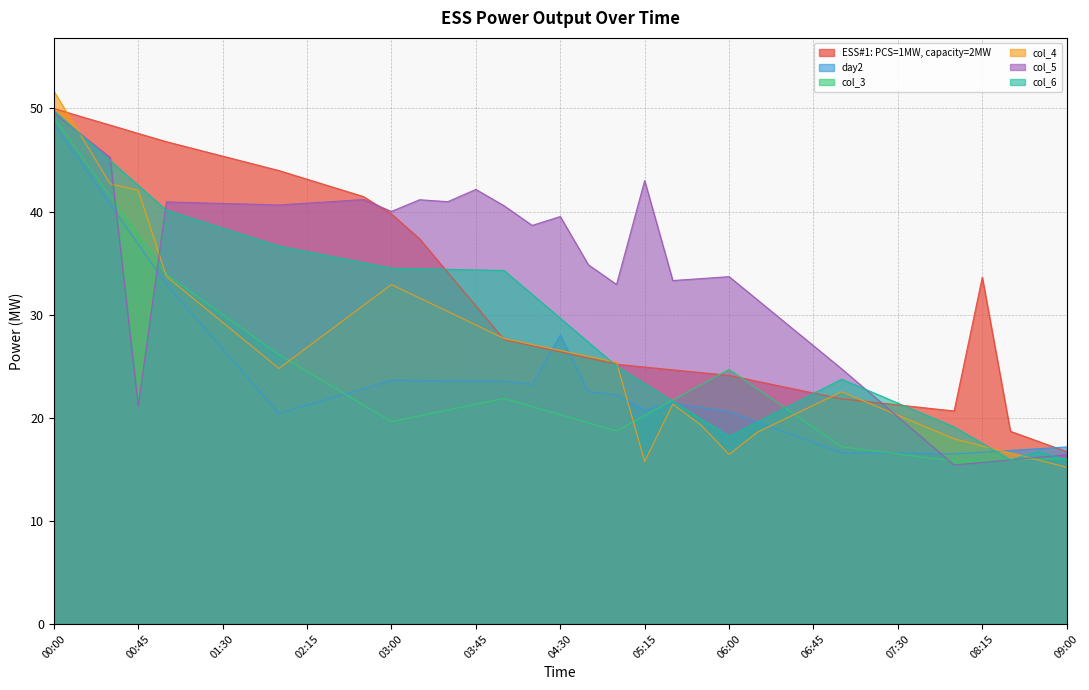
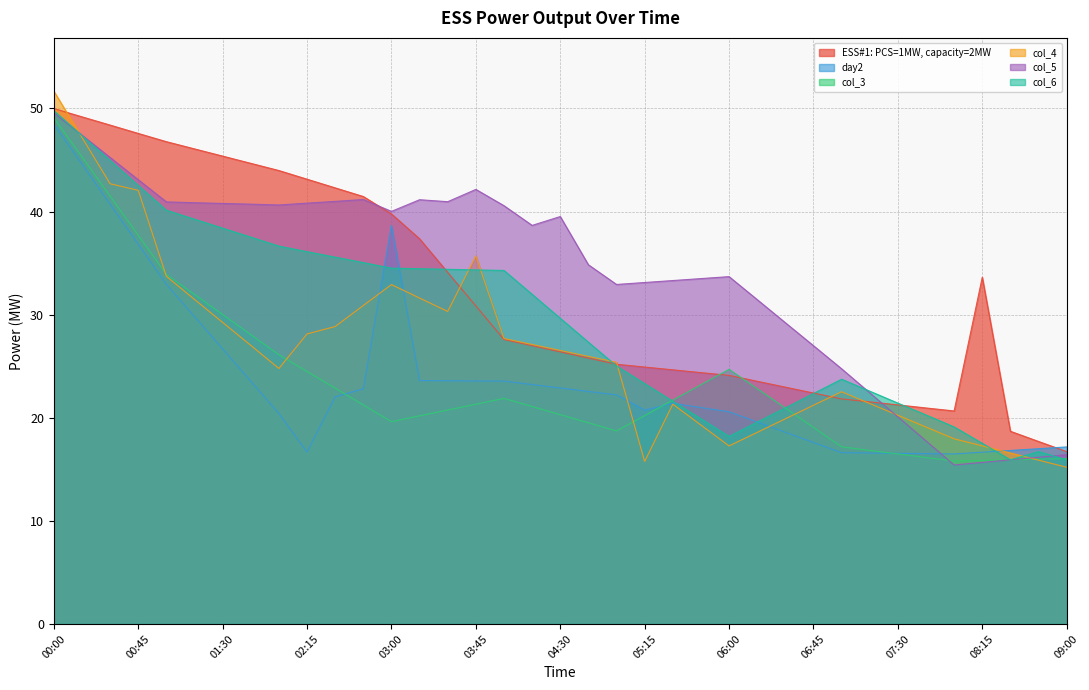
  {
    "ESS#1: PCS=1MW, capacity=2MW": {
      "00:45": 47.6,
      "01:30": 45.4,
      "02:15": 43.1,
      "03:45": 30.9,
      "05:15": 24.9,
      "06:00": 24.1,
      "08:15": 33.6,
      "09:00": 16.7
    },
    "day2": {
      "00:00": 48.5,
      "00:45": 36.8,
      "01:30": 26.7,
-     "02:15": 21.2,
-     "03:00": 23.6,
+     "02:15": 16.7,
+     "03:00": 38.7,
      "03:45": 23.6,
-     "04:30": 28.0,
+     "04:30": 22.9,
      "05:15": 20.7,
      "06:00": 20.6,
      "06:45": 17.6,
      "08:15": 16.7,
      "09:00": 17.2
    },
    "col_4": {
      "00:00": 51.7,
      "00:45": 42.1,
      "01:30": 29.3,
-     "02:15": 26.8,
+     "02:15": 28.1,
      "03:00": 32.9,
-     "03:45": 29.0,
+     "03:45": 35.7,
      "05:15": 15.8,
-     "06:00": 16.4,
+     "06:00": 17.3,
      "06:45": 21.2,
      "08:15": 17.3,
      "09:00": 15.2
    },
    "col_5": {
-     "00:45": 21.2,
+     "00:45": 43.1,
      "01:30": 40.8,
      "02:15": 40.8,
      "03:45": 42.2,
      "04:30": 39.5,
-     "05:15": 43.0,
+     "05:15": 33.1,
      "06:00": 33.7,
      "06:45": 27.0,
      "09:00": 16.4
    }
  }
